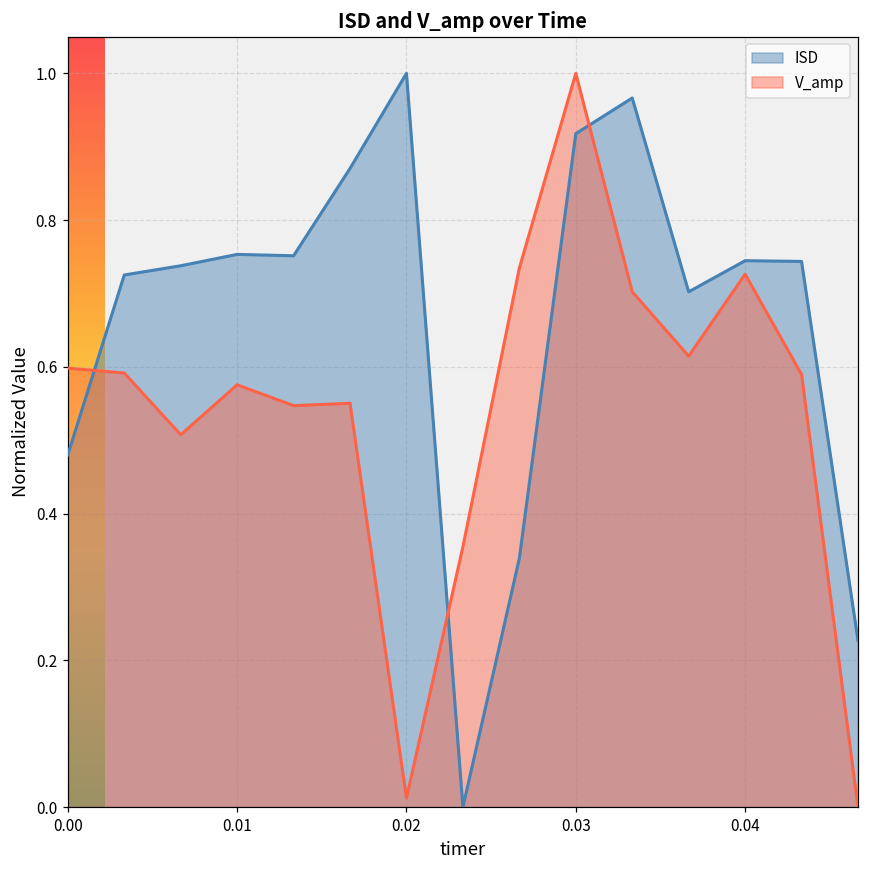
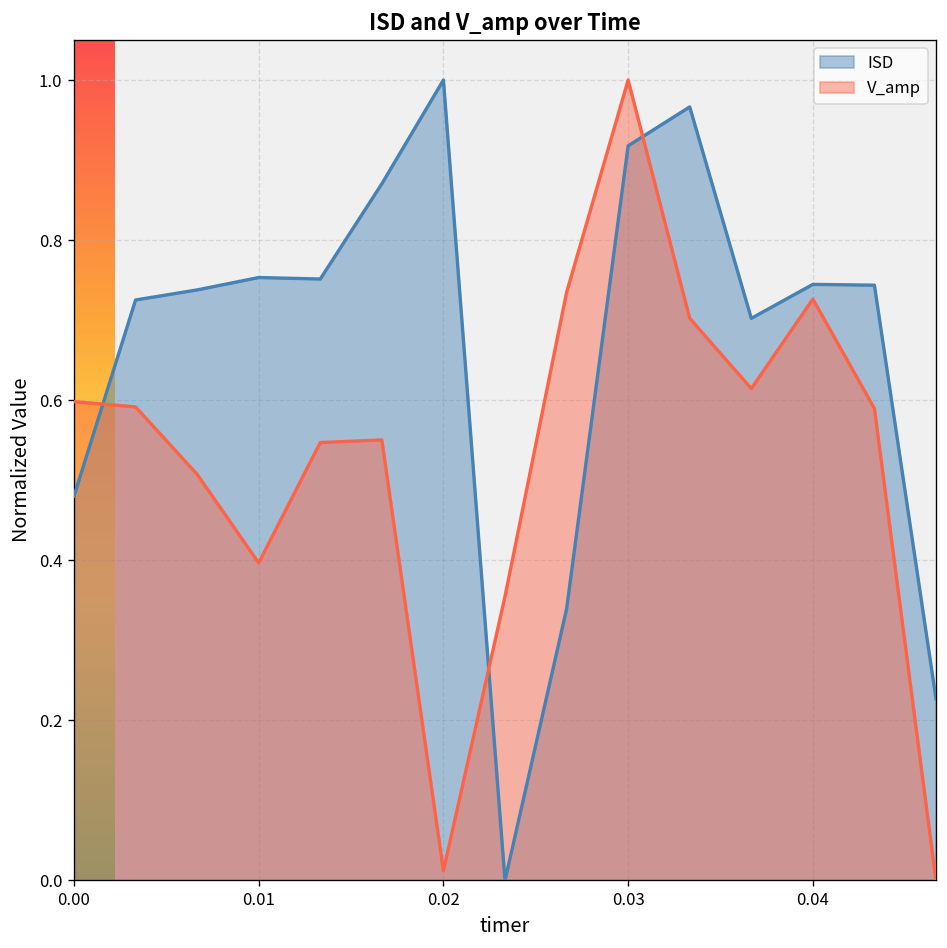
  {
    "ISD": {
      "0.00": 0.48,
      "0.01": 0.75,
      "0.02": 1.00,
      "0.03": 0.92,
      "0.04": 0.74
    },
    "V_amp": {
      "0.00": 0.60,
-     "0.01": 0.58,
+     "0.01": 0.40,
      "0.02": 0.01,
      "0.03": 1.00,
      "0.04": 0.73
    }
  }
